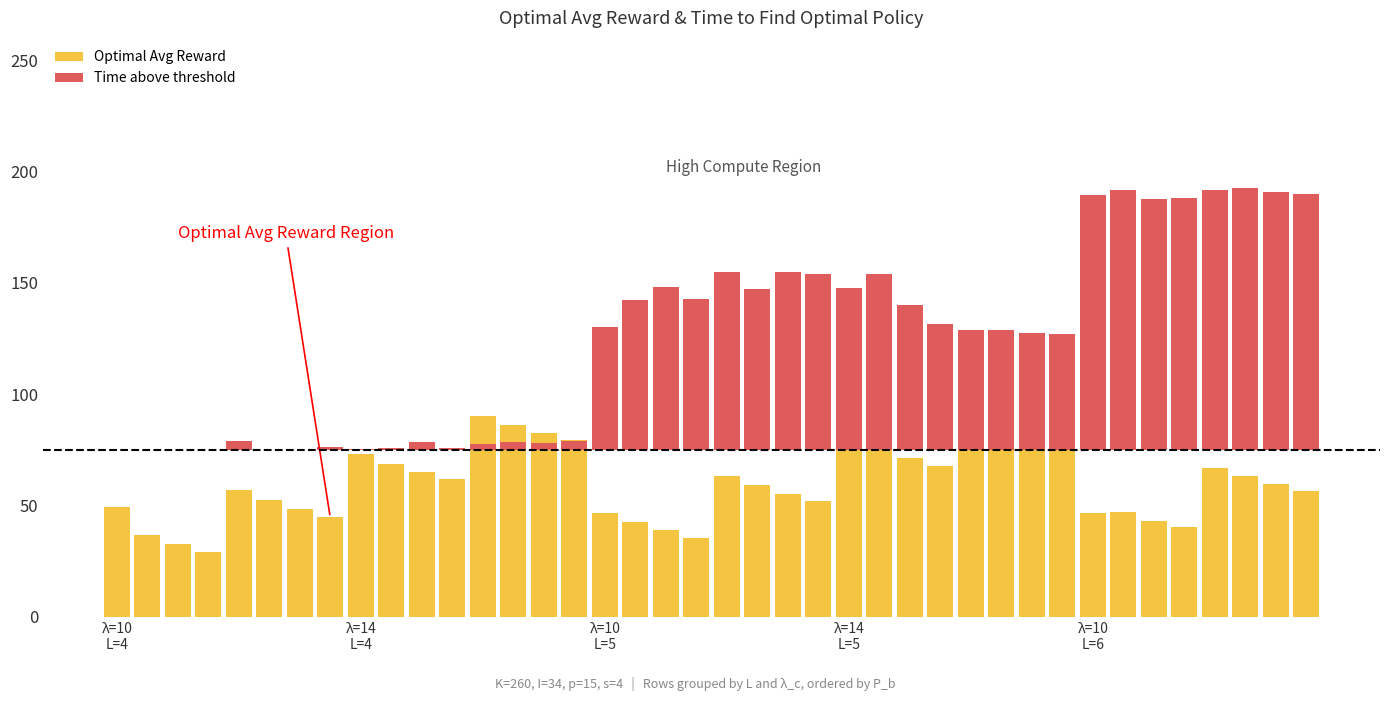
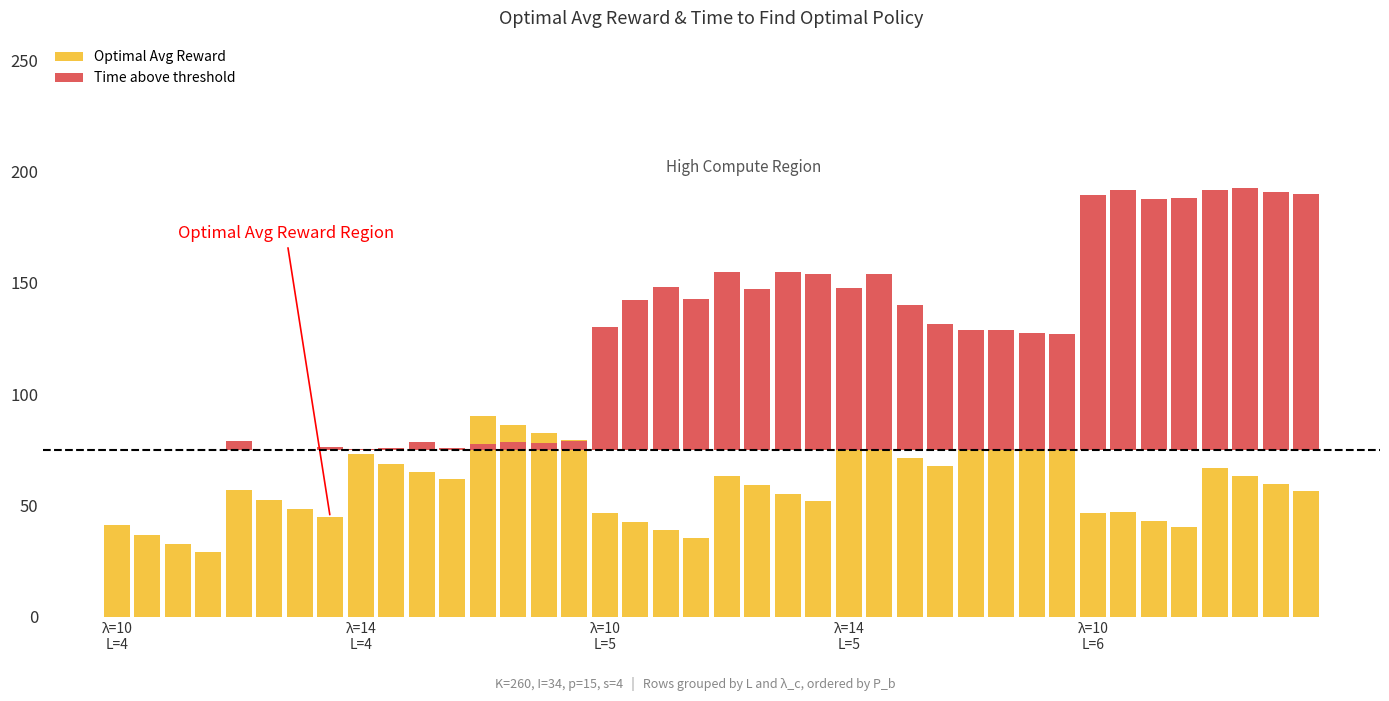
  {
    "Optimal Avg Reward": {
-     "λ=10 L=4": 49,
+     "λ=10 L=4": 41,
      "λ=14 L=4": 73,
      "λ=10 L=5": 47,
      "λ=10 L=6": 47
    },
    "Time above threshold": {
      "λ=10 L=5": 130,
      "λ=14 L=5": 148,
      "λ=10 L=6": 189
    }
  }
